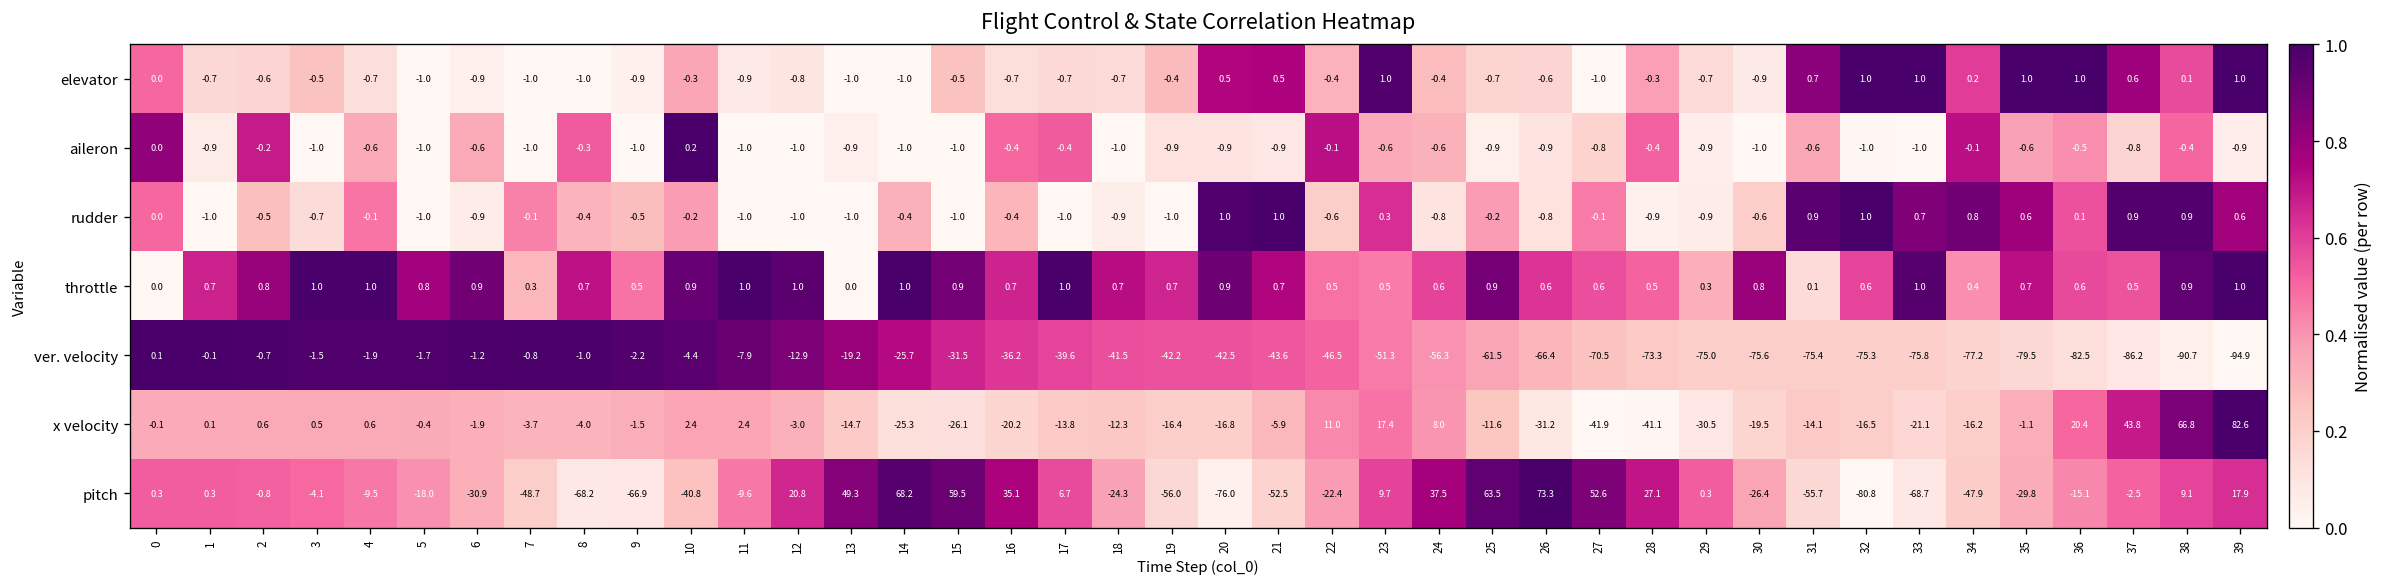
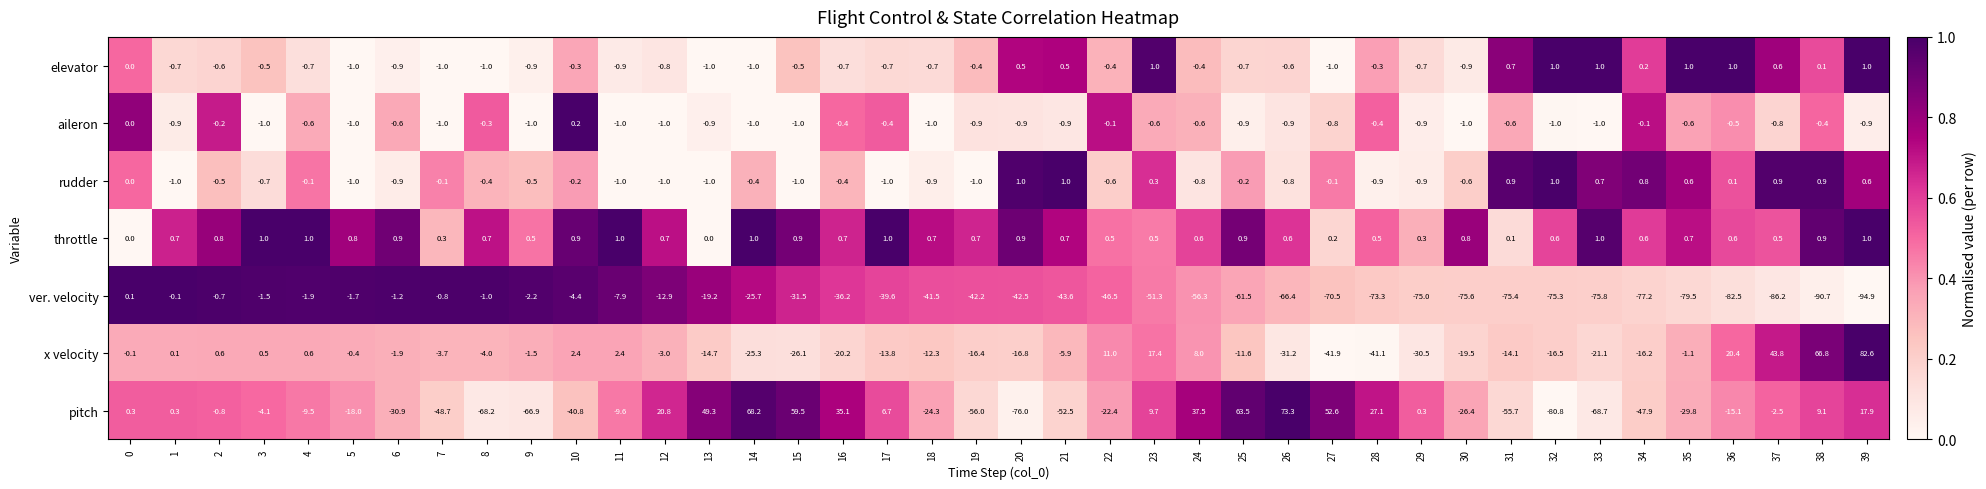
  {
    "throttle": {
      "0": 0.0,
      "1": 0.7,
      "2": 0.8,
      "3": 1.0,
      "4": 1.0,
      "5": 0.8,
      "6": 0.9,
      "7": 0.3,
      "8": 0.7,
      "9": 0.5,
      "10": 0.9,
      "11": 1.0,
-     "12": 1.0,
+     "12": 0.7,
      "13": 0.0,
      "14": 1.0,
      "15": 0.9,
      "16": 0.7,
      "17": 1.0,
      "18": 0.7,
      "19": 0.7,
      "20": 0.9,
      "21": 0.7,
      "22": 0.5,
      "23": 0.5,
      "24": 0.6,
      "25": 0.9,
      "26": 0.6,
-     "27": 0.6,
+     "27": 0.2,
      "28": 0.5,
      "29": 0.3,
      "30": 0.8,
      "31": 0.1,
      "32": 0.6,
      "33": 1.0,
-     "34": 0.4,
+     "34": 0.6,
      "35": 0.7,
      "36": 0.6,
      "37": 0.5,
      "38": 0.9,
      "39": 1.0
    }
  }
